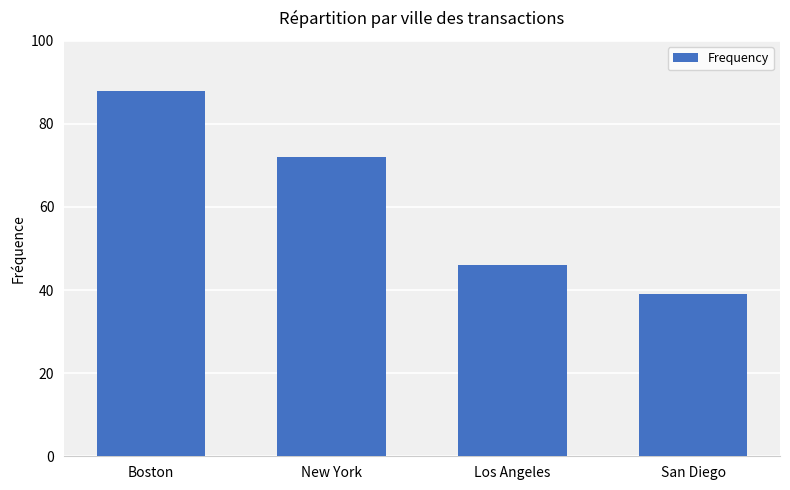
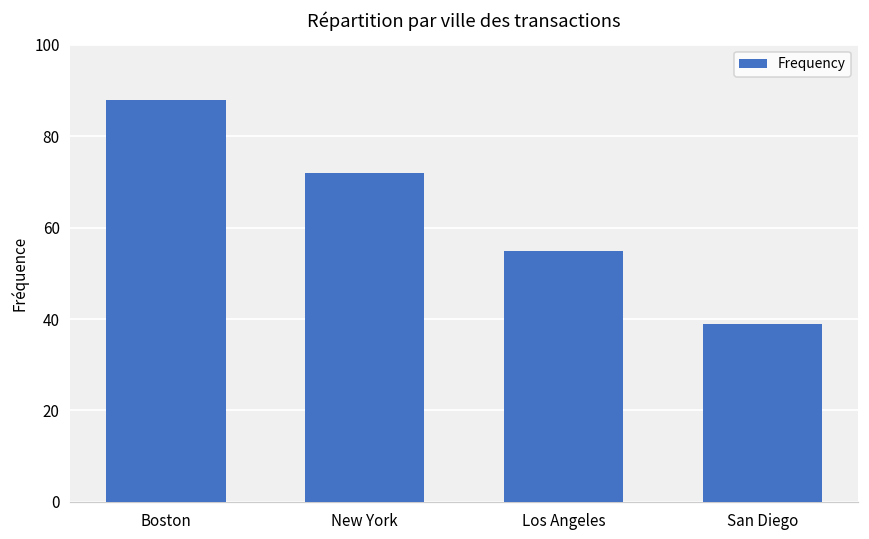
  {
    "Boston": 88,
    "New York": 72,
-   "Los Angeles": 46,
+   "Los Angeles": 55,
    "San Diego": 39
  }
